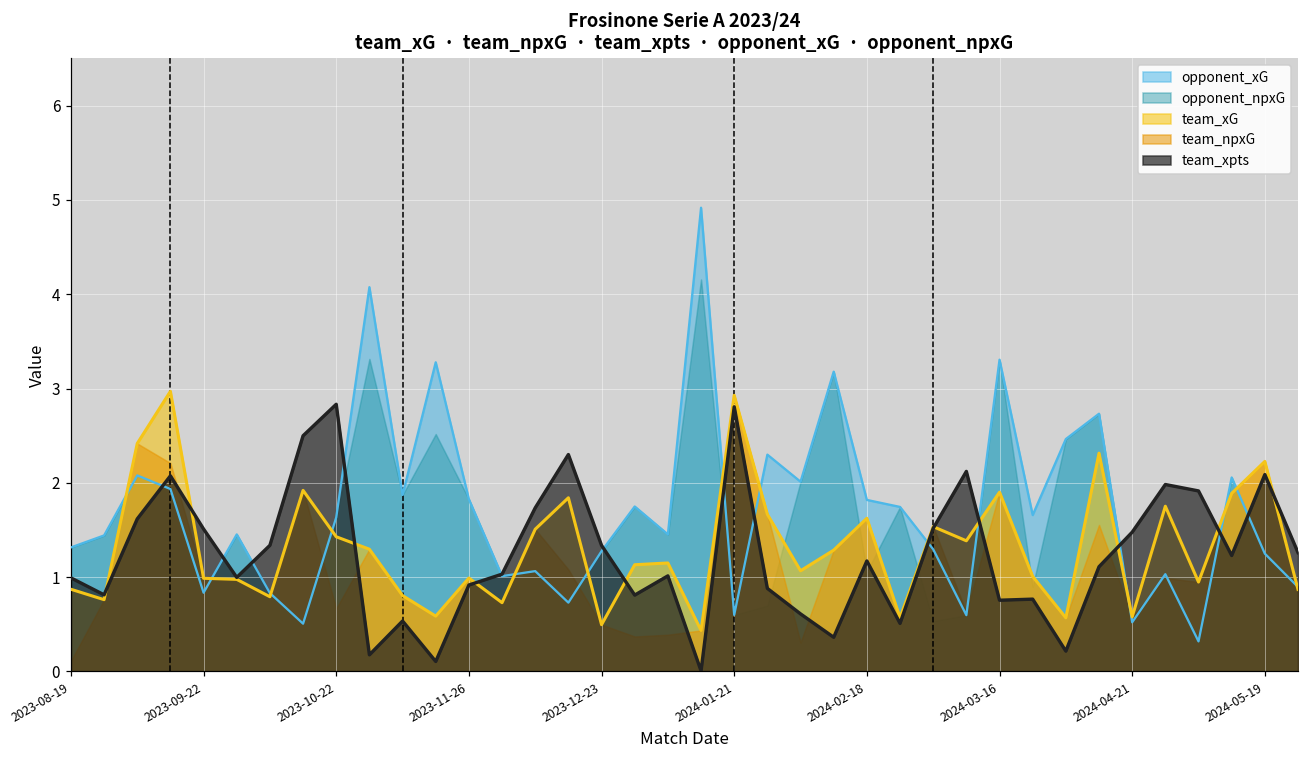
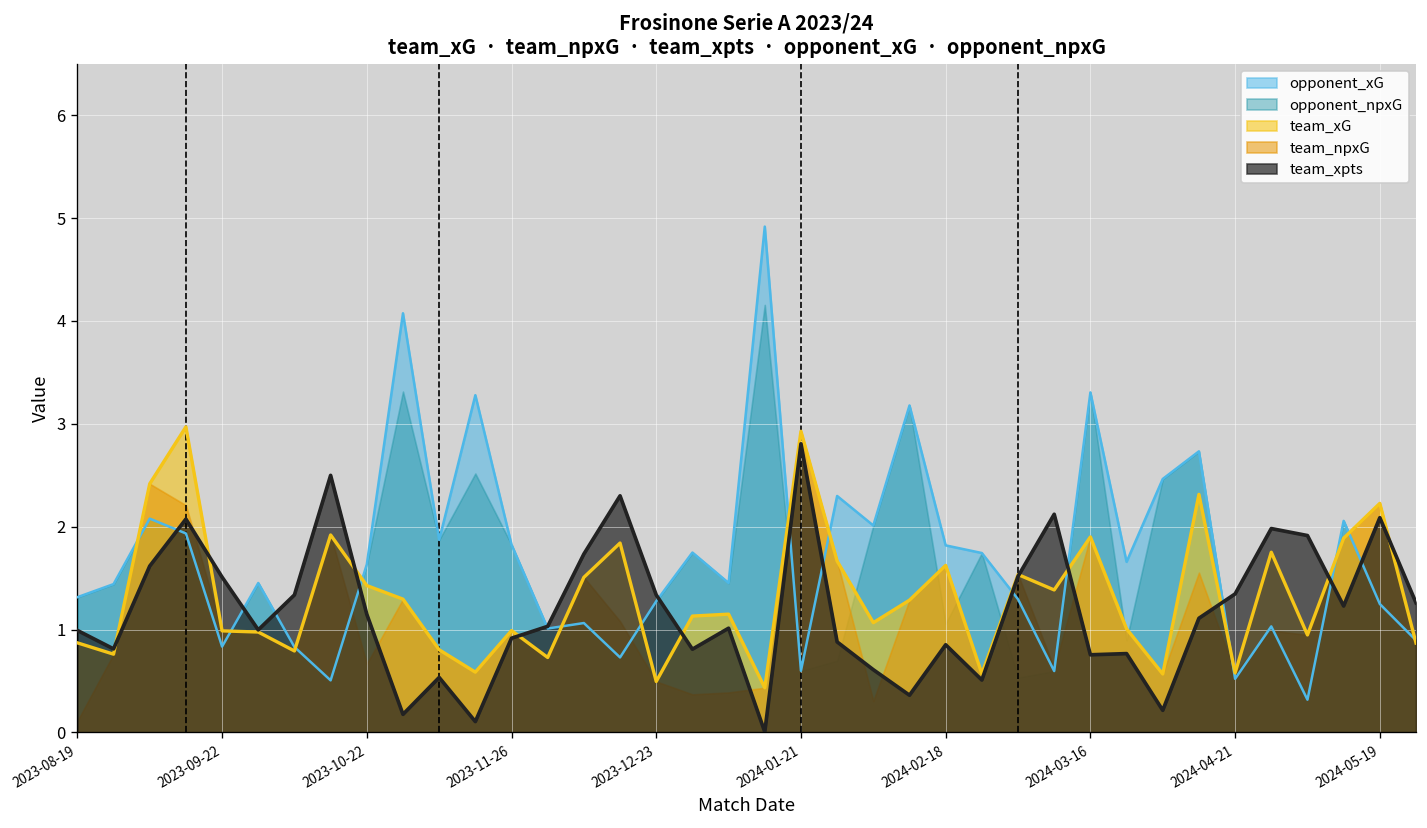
  {
    "team_xpts": {
      "2023-08-19": 1.0,
      "2023-09-22": 1.5,
-     "2023-10-22": 2.8,
+     "2023-10-22": 1.1,
      "2023-11-26": 0.9,
      "2023-12-23": 1.3,
      "2024-01-21": 2.8,
-     "2024-02-18": 1.2,
+     "2024-02-18": 0.9,
      "2024-03-16": 0.8,
-     "2024-04-21": 1.5,
+     "2024-04-21": 1.3,
      "2024-05-19": 2.1
    }
  }
